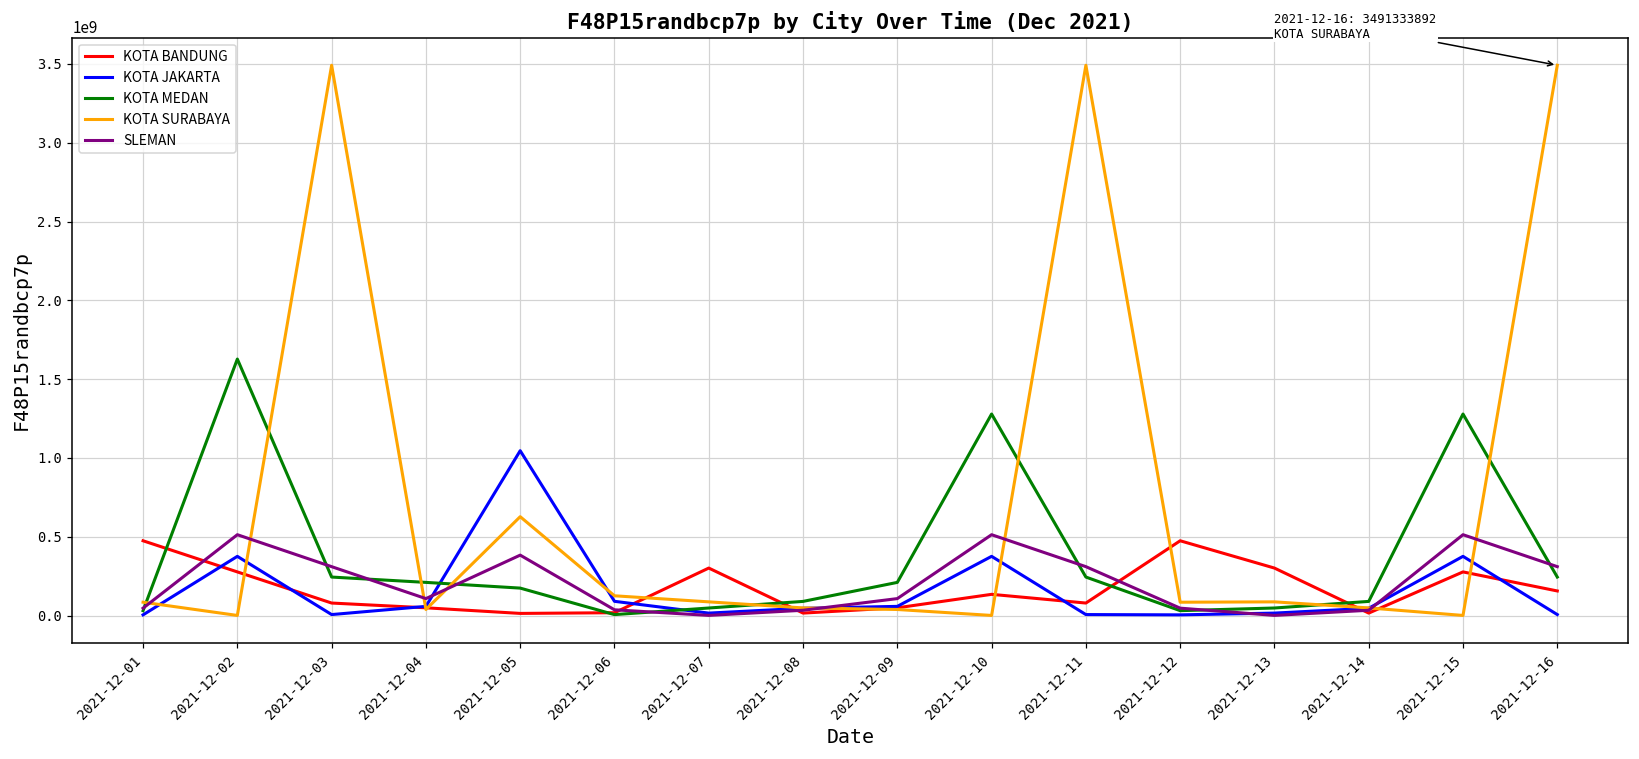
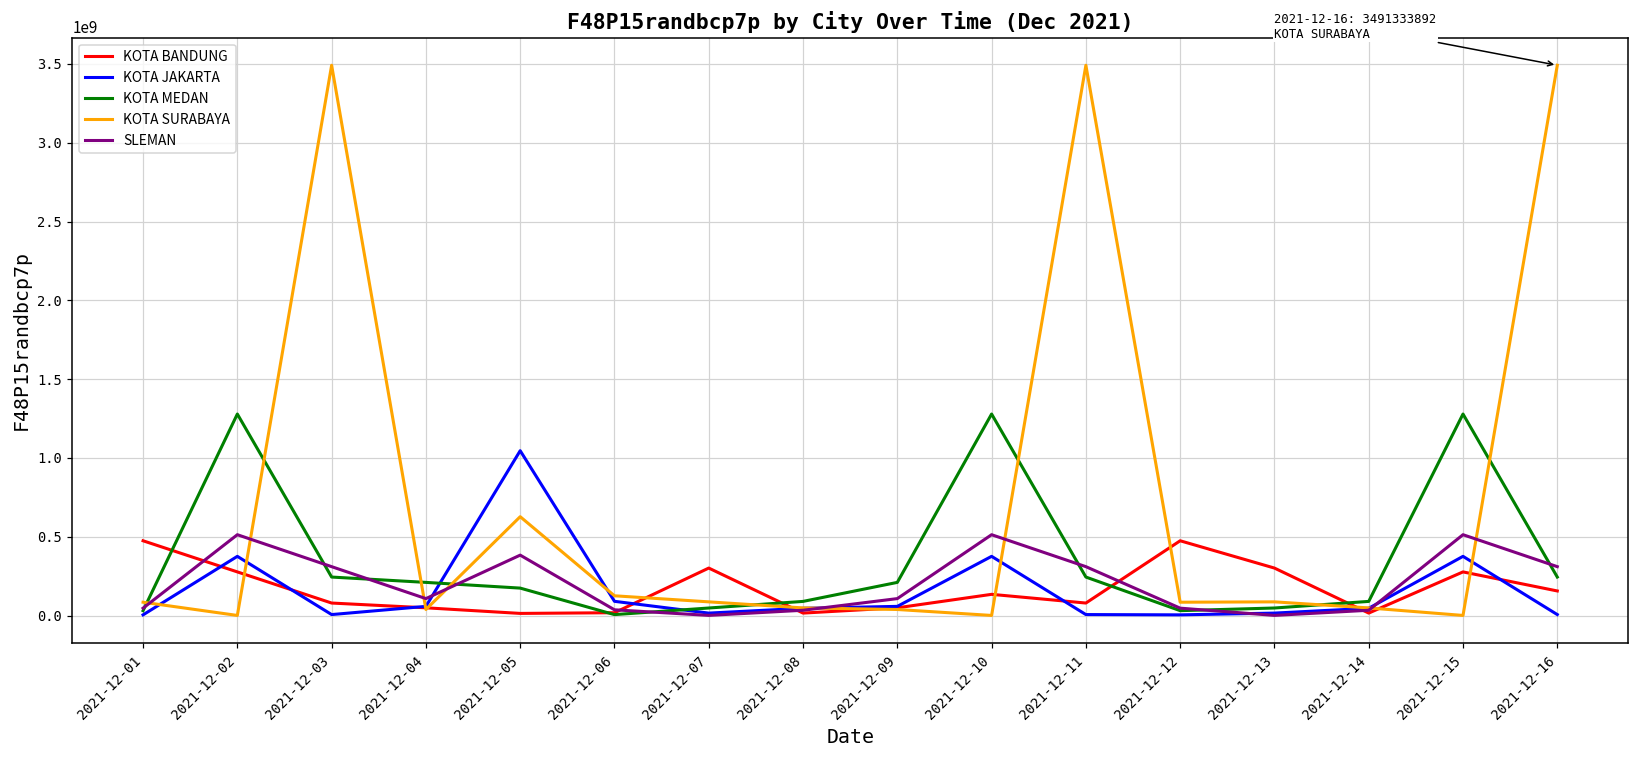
  {
    "KOTA BANDUNG": {
      "2021-12-01": 470000000,
      "2021-12-02": 280000000,
      "2021-12-03": 80000000,
      "2021-12-05": 10000000,
      "2021-12-07": 300000000,
      "2021-12-08": 20000000,
      "2021-12-10": 140000000,
      "2021-12-11": 80000000,
      "2021-12-12": 470000000,
      "2021-12-13": 300000000,
      "2021-12-14": 20000000,
      "2021-12-15": 280000000,
      "2021-12-16": 160000000
    },
    "KOTA JAKARTA": {
      "2021-12-01": 0,
      "2021-12-02": 380000000,
      "2021-12-03": 10000000,
      "2021-12-05": 1050000000,
      "2021-12-06": 90000000,
      "2021-12-10": 380000000,
      "2021-12-11": 10000000,
      "2021-12-12": 0,
      "2021-12-15": 380000000,
      "2021-12-16": 10000000
    },
    "KOTA MEDAN": {
-     "2021-12-02": 1630000000,
+     "2021-12-02": 1280000000,
      "2021-12-03": 240000000,
      "2021-12-04": 210000000,
      "2021-12-05": 170000000,
      "2021-12-07": 50000000,
      "2021-12-08": 90000000,
      "2021-12-09": 210000000,
      "2021-12-10": 1280000000,
      "2021-12-11": 240000000,
      "2021-12-13": 50000000,
      "2021-12-14": 90000000,
      "2021-12-15": 1280000000,
      "2021-12-16": 240000000
    },
    "KOTA SURABAYA": {
      "2021-12-01": 90000000,
      "2021-12-02": 0,
      "2021-12-03": 3490000000,
      "2021-12-05": 630000000,
      "2021-12-06": 130000000,
      "2021-12-07": 90000000,
      "2021-12-10": 0,
      "2021-12-11": 3490000000,
      "2021-12-12": 90000000,
      "2021-12-13": 90000000,
      "2021-12-15": 0
    },
    "SLEMAN": {
      "2021-12-02": 510000000,
      "2021-12-03": 310000000,
      "2021-12-04": 110000000,
      "2021-12-05": 380000000,
      "2021-12-06": 40000000,
      "2021-12-09": 110000000,
      "2021-12-10": 510000000,
      "2021-12-11": 310000000,
      "2021-12-15": 510000000,
      "2021-12-16": 310000000
    }
  }
